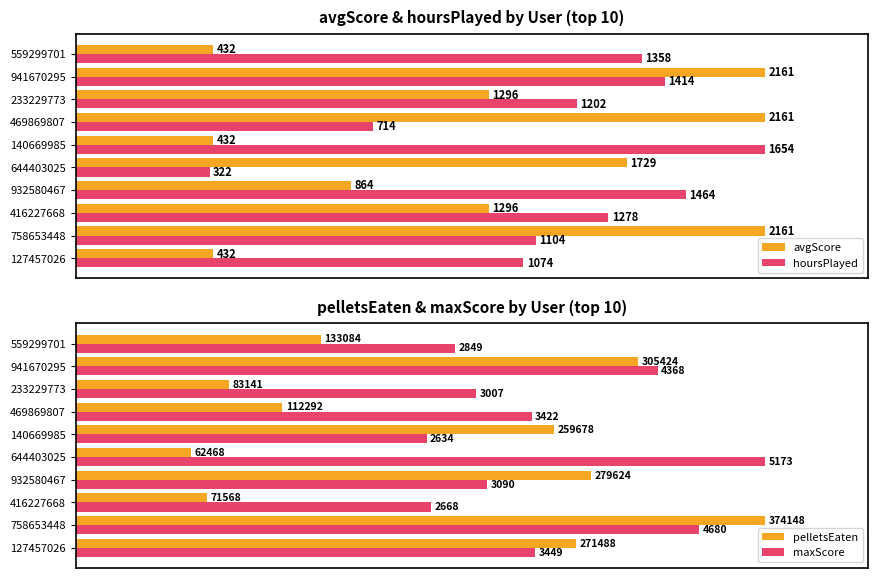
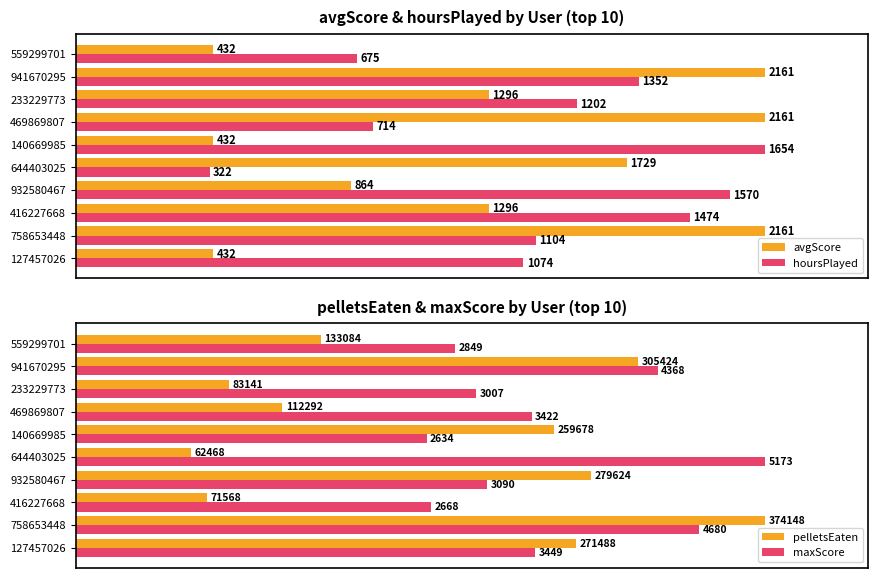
  {
    "avgScore & hoursPlayed by User (top 10)": {
      "hoursPlayed": {
-       "559299701": 1358,
-       "941670295": 1414,
-       "932580467": 1464,
-       "416227668": 1278
+       "559299701": 675,
+       "941670295": 1352,
+       "932580467": 1570,
+       "416227668": 1474
      }
    }
  }
